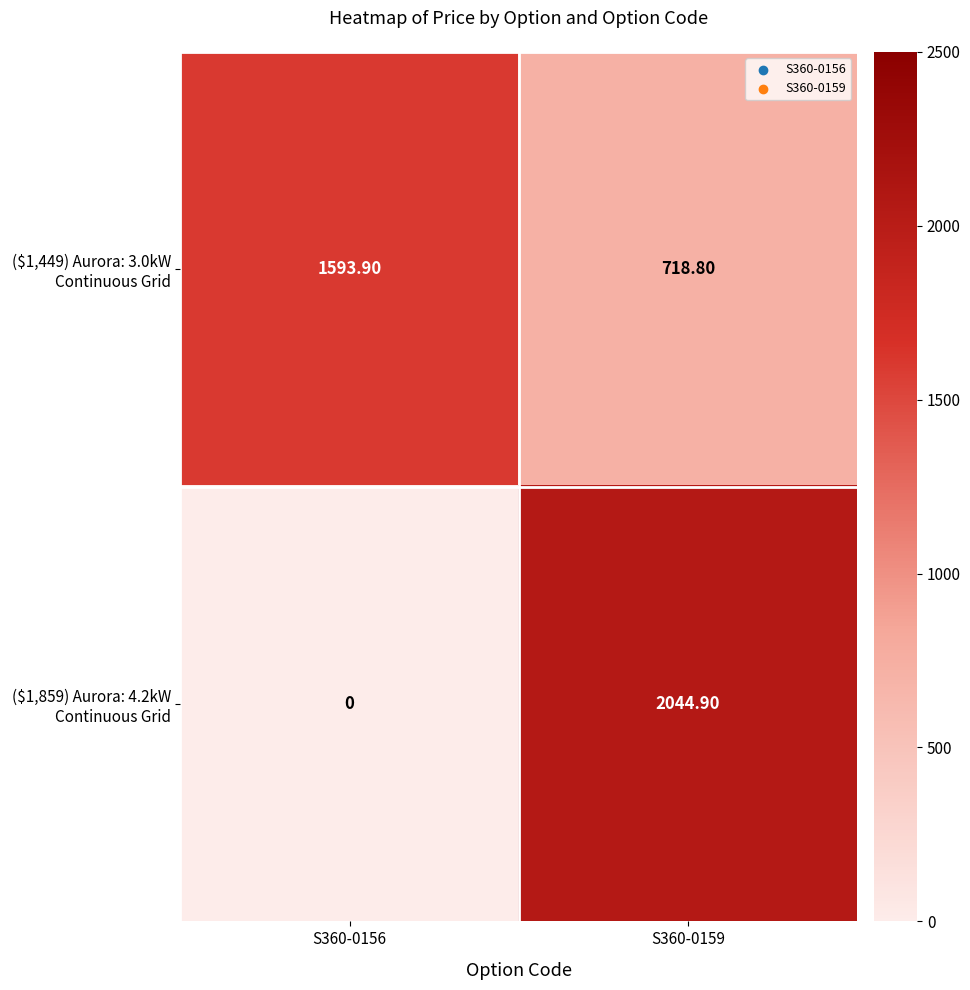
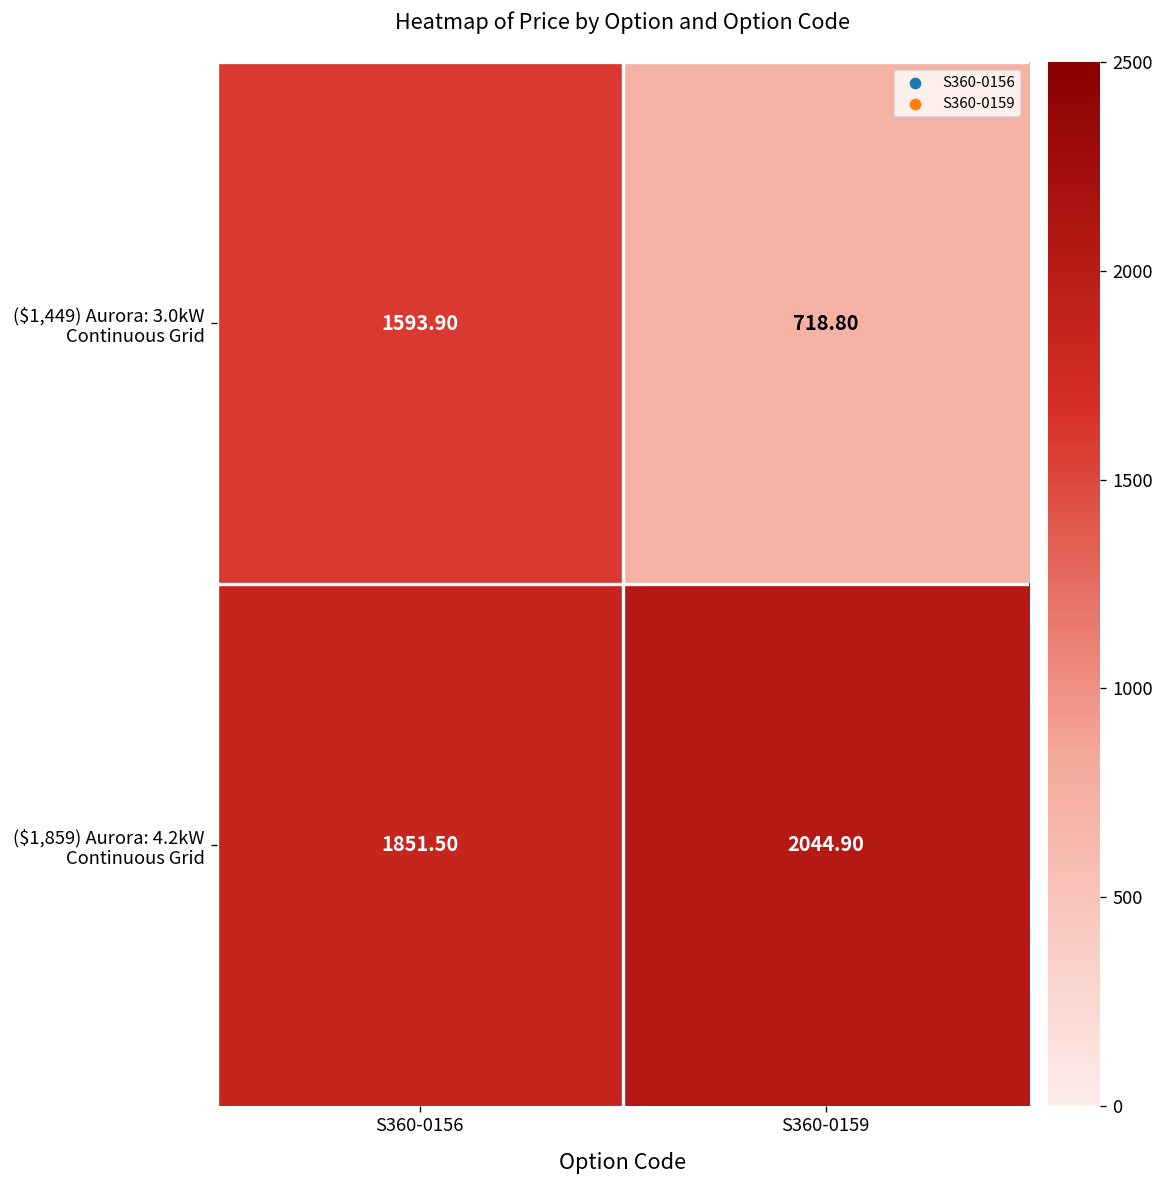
  {
    "($1,449) Aurora: 3.0kW Continuous Grid": {
      "S360-0156": 1593.90,
      "S360-0159": 718.80
    },
    "($1,859) Aurora: 4.2kW Continuous Grid": {
-     "S360-0156": 0,
+     "S360-0156": 1851.50,
      "S360-0159": 2044.90
    }
  }
